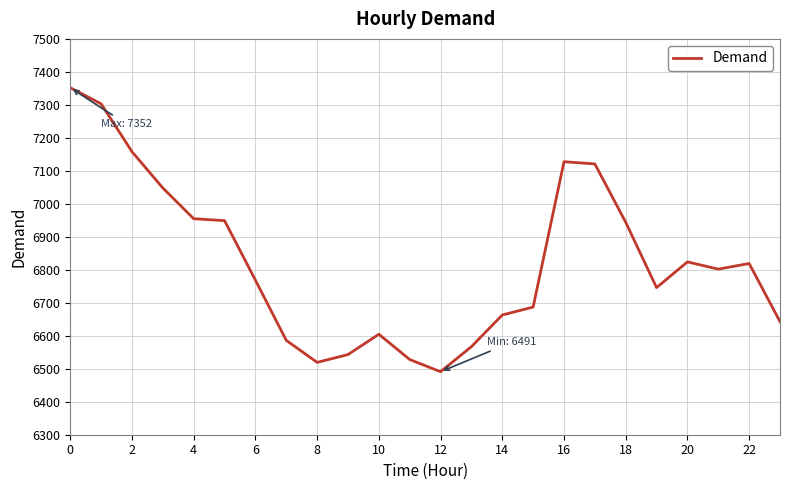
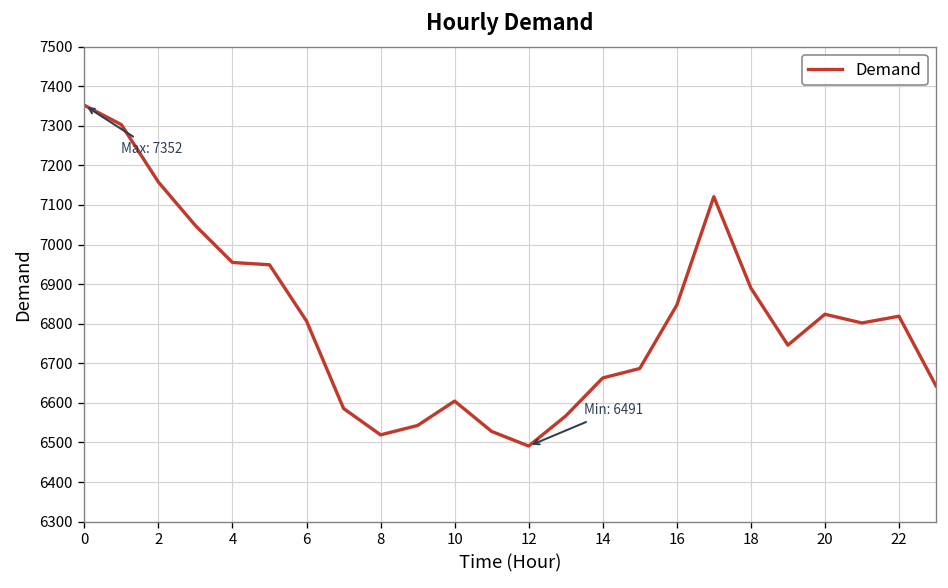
  {
    "0": 7350,
    "2": 7160,
    "4": 6950,
-   "6": 6770,
+   "6": 6810,
    "8": 6520,
    "10": 6600,
    "12": 6490,
    "14": 6660,
-   "16": 7130,
-   "18": 6940,
+   "16": 6850,
+   "18": 6890,
    "20": 6820,
    "22": 6820
  }
